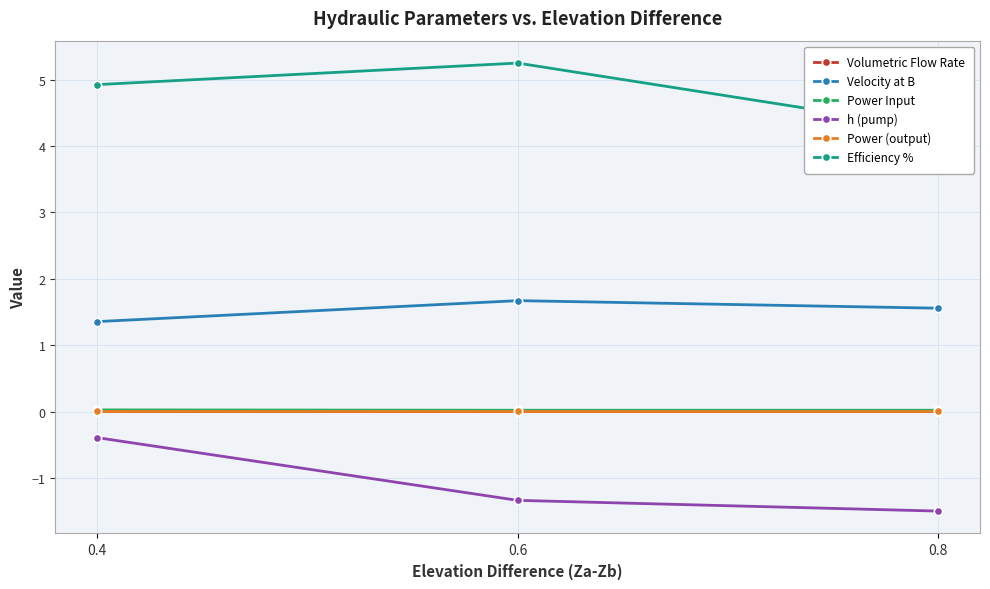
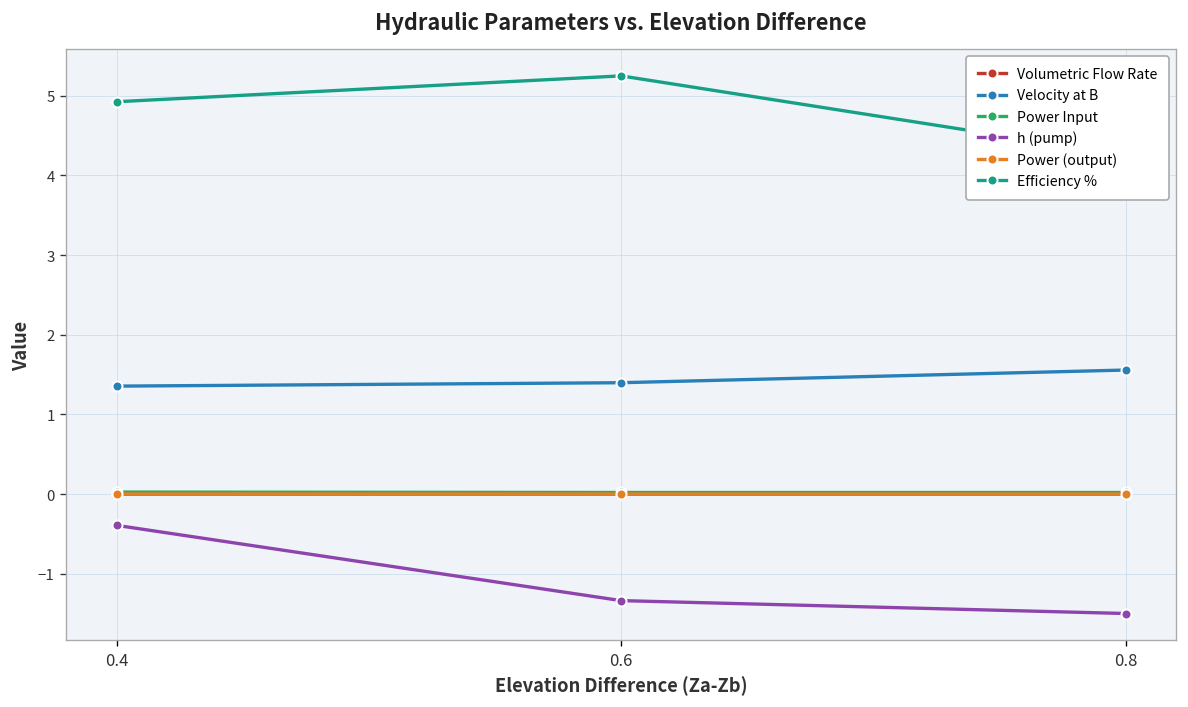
  {
    "Velocity at B": {
      "0.4": 1.4,
-     "0.6": 1.7,
+     "0.6": 1.4,
      "0.8": 1.6
    },
    "h (pump)": {
      "0.4": -0.4,
      "0.6": -1.3,
      "0.8": -1.5
    }
  }
